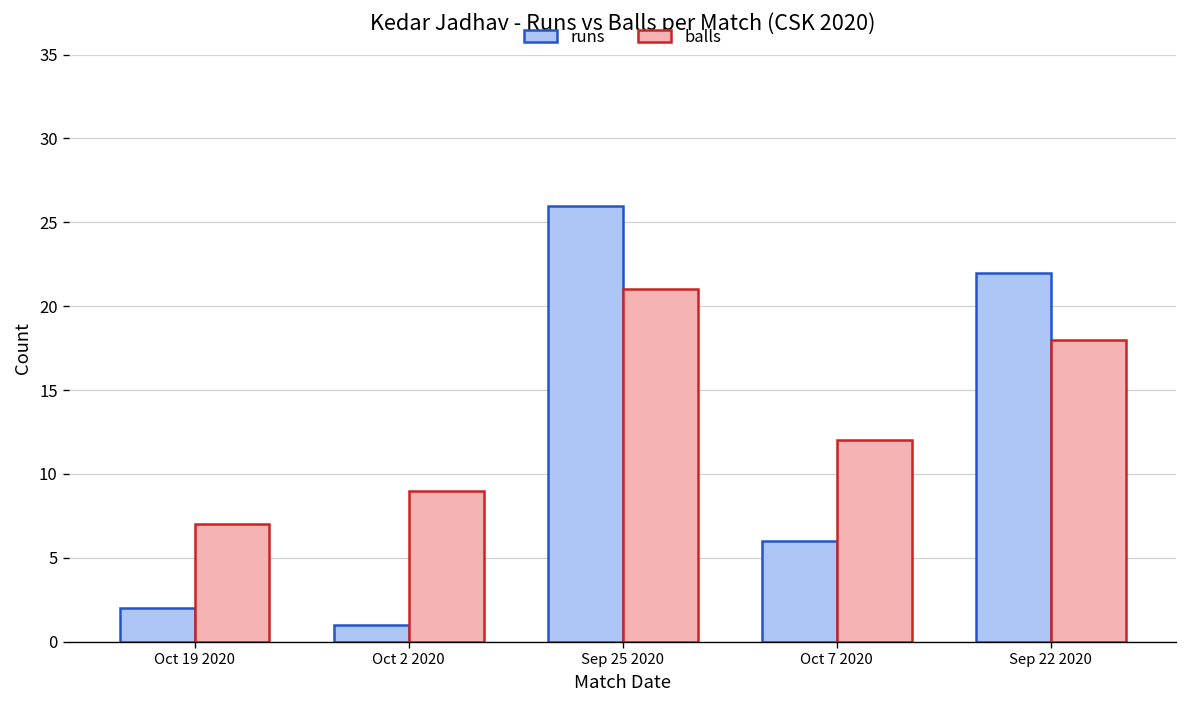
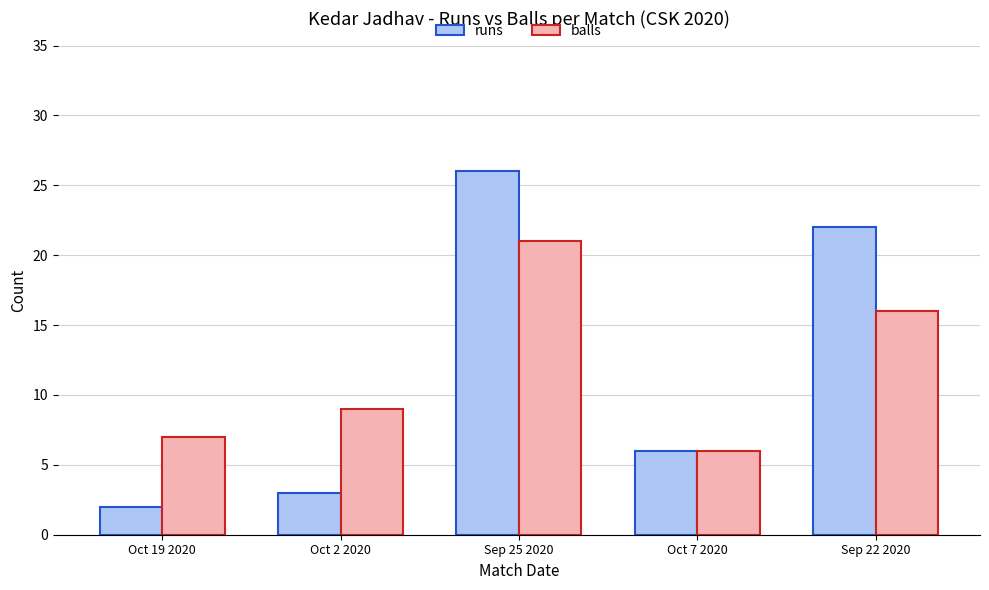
  {
    "runs": {
      "Oct 19 2020": 2,
-     "Oct 2 2020": 1,
+     "Oct 2 2020": 3,
      "Sep 25 2020": 26,
      "Oct 7 2020": 6,
      "Sep 22 2020": 22
    },
    "balls": {
      "Oct 19 2020": 7,
      "Oct 2 2020": 9,
      "Sep 25 2020": 21,
-     "Oct 7 2020": 12,
-     "Sep 22 2020": 18
+     "Oct 7 2020": 6,
+     "Sep 22 2020": 16
    }
  }
